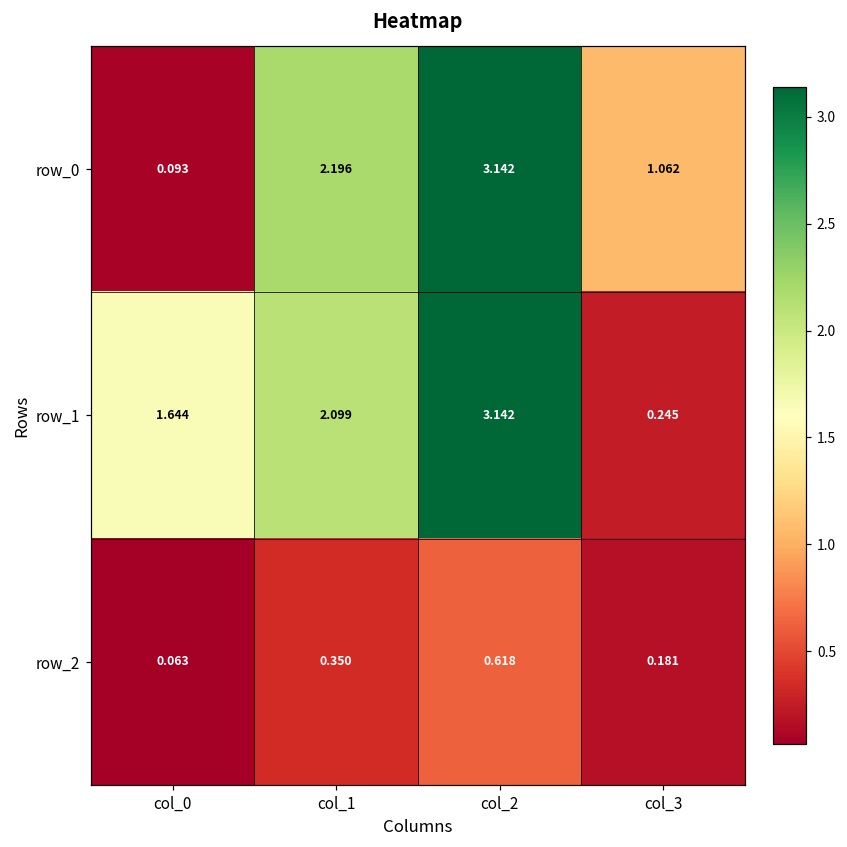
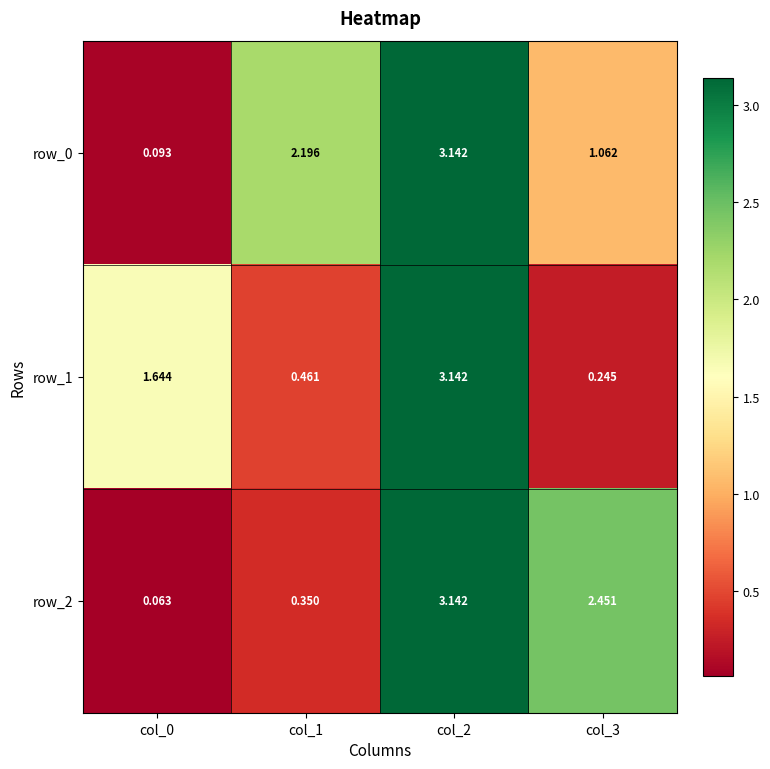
  {
    "row_0": {
      "col_0": 0.093,
      "col_1": 2.196,
      "col_2": 3.142,
      "col_3": 1.062
    },
    "row_1": {
      "col_0": 1.644,
-     "col_1": 2.099,
+     "col_1": 0.461,
      "col_2": 3.142,
      "col_3": 0.245
    },
    "row_2": {
      "col_0": 0.063,
      "col_1": 0.350,
-     "col_2": 0.618,
-     "col_3": 0.181
+     "col_2": 3.142,
+     "col_3": 2.451
    }
  }
